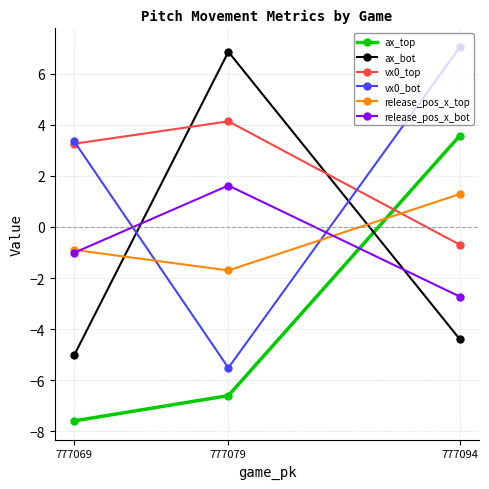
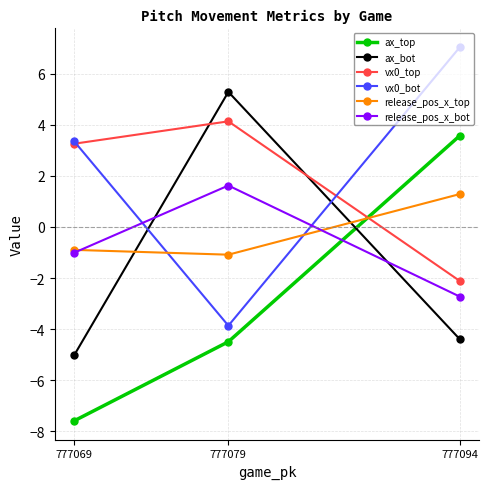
  {
    "ax_top": {
      "777069": -7.6,
-     "777079": -6.6,
+     "777079": -4.5,
      "777094": 3.6
    },
    "ax_bot": {
      "777069": -5.0,
-     "777079": 6.9,
+     "777079": 5.3,
      "777094": -4.4
    },
    "vx0_top": {
      "777079": 4.1,
-     "777094": -0.7
+     "777094": -2.1
    },
    "vx0_bot": {
-     "777079": -5.5
+     "777079": -3.9
    },
    "release_pos_x_top": {
      "777069": -0.9,
-     "777079": -1.7,
+     "777079": -1.1,
      "777094": 1.3
    },
    "release_pos_x_bot": {
      "777069": -1.0,
      "777079": 1.6,
      "777094": -2.7
    }
  }
